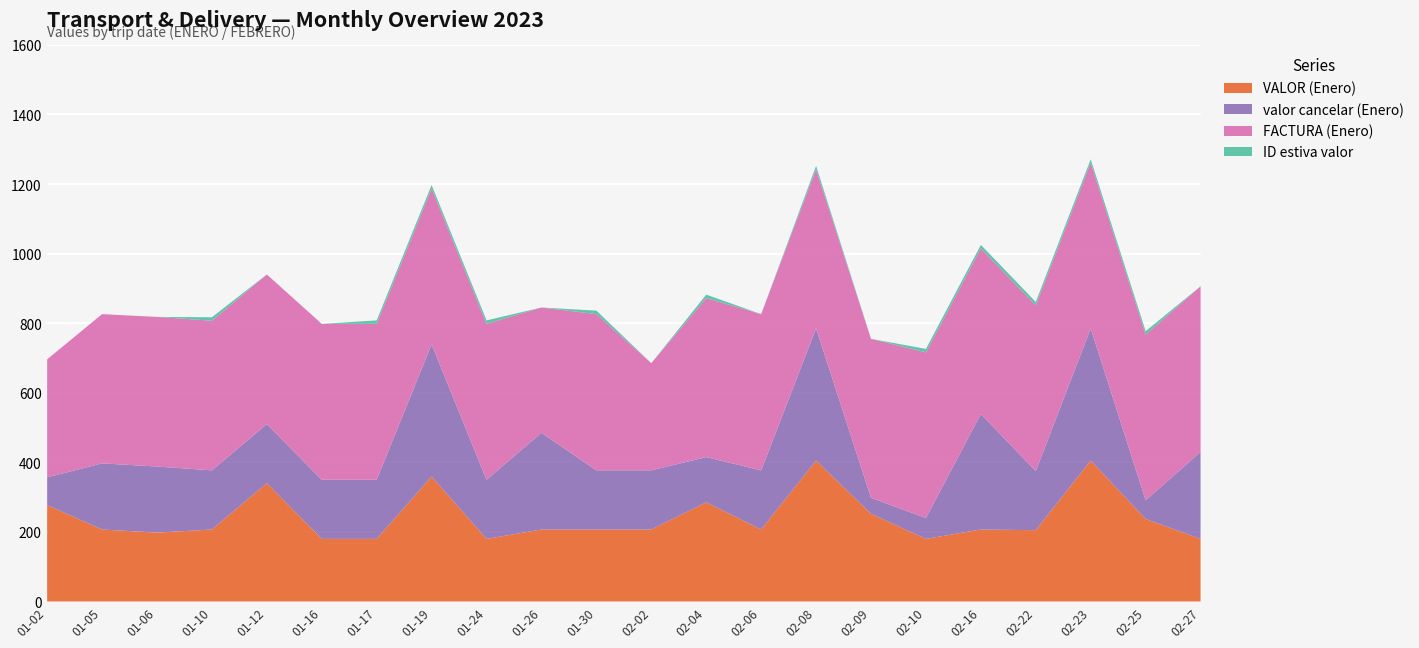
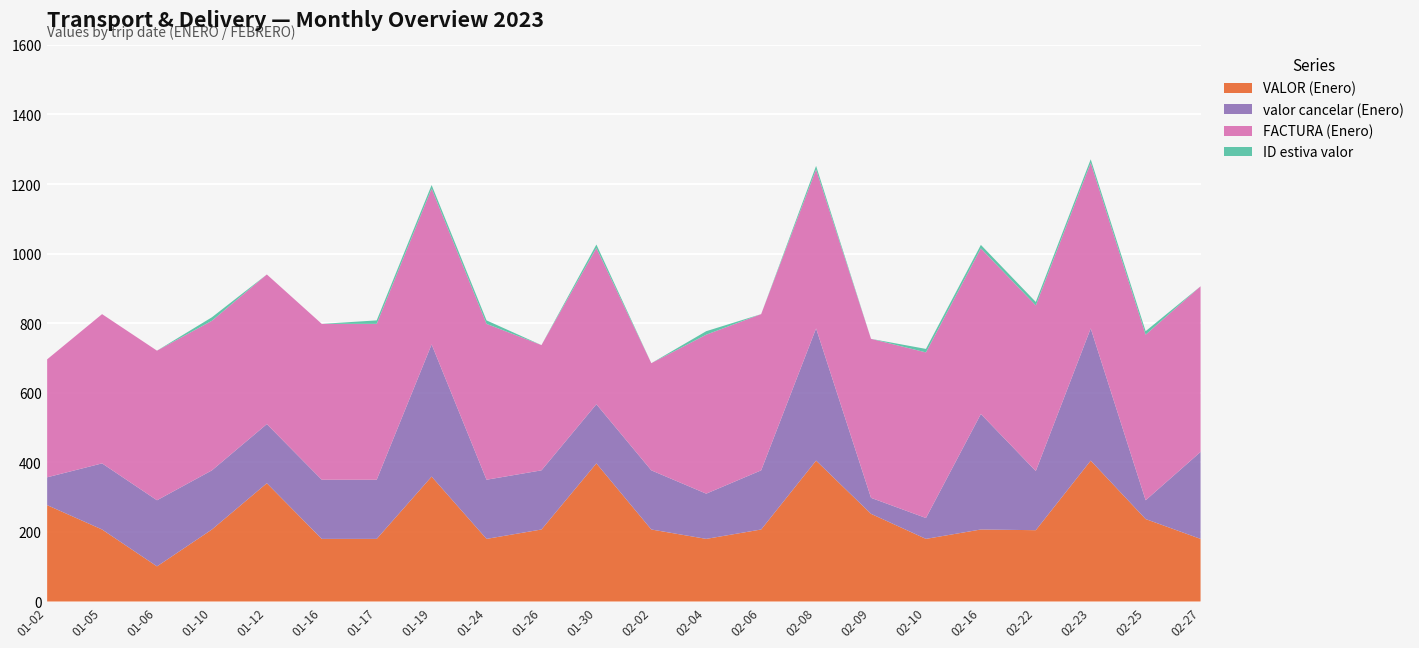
  {
    "VALOR (Enero)": {
      "01-02": 280,
      "01-05": 210,
-     "01-06": 200,
+     "01-06": 100,
      "01-10": 210,
      "01-12": 340,
      "01-16": 180,
      "01-17": 180,
      "01-19": 360,
      "01-24": 180,
      "01-26": 210,
-     "01-30": 210,
+     "01-30": 400,
      "02-02": 210,
-     "02-04": 290,
+     "02-04": 180,
      "02-06": 210,
      "02-08": 410,
      "02-09": 250,
      "02-10": 180,
      "02-16": 210,
      "02-22": 210,
      "02-23": 410,
      "02-25": 240,
      "02-27": 180
    },
    "valor cancelar (Enero)": {
      "01-02": 80,
      "01-05": 190,
      "01-06": 190,
      "01-10": 170,
      "01-12": 170,
      "01-16": 170,
      "01-17": 170,
      "01-19": 380,
      "01-24": 170,
-     "01-26": 280,
+     "01-26": 170,
      "01-30": 170,
      "02-02": 170,
      "02-04": 130,
      "02-06": 170,
      "02-08": 380,
      "02-09": 50,
      "02-10": 60,
      "02-16": 330,
      "02-22": 170,
      "02-23": 380,
      "02-25": 50,
      "02-27": 250
    },
    "FACTURA (Enero)": {
      "01-10": 430,
      "01-17": 450,
      "01-19": 450,
      "01-24": 450,
      "01-30": 450,
      "02-04": 460,
      "02-08": 460,
      "02-10": 480,
      "02-16": 480,
      "02-22": 480,
      "02-23": 480,
      "02-25": 480
    },
    "ID estiva valor": {
      "01-10": 10,
      "01-17": 10,
      "01-19": 10,
      "01-24": 10,
      "01-30": 10,
      "02-04": 10,
      "02-08": 10,
      "02-10": 10,
      "02-16": 10,
      "02-22": 10,
      "02-23": 10,
      "02-25": 10
    }
  }
